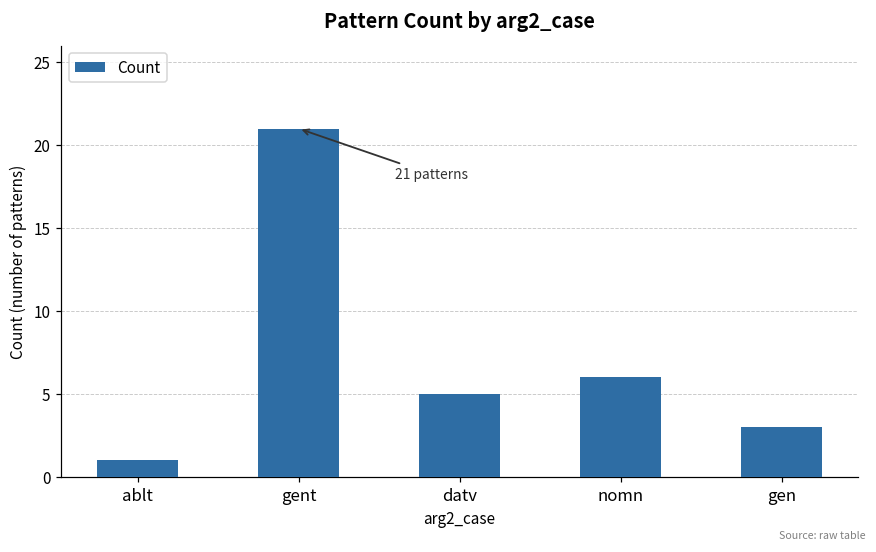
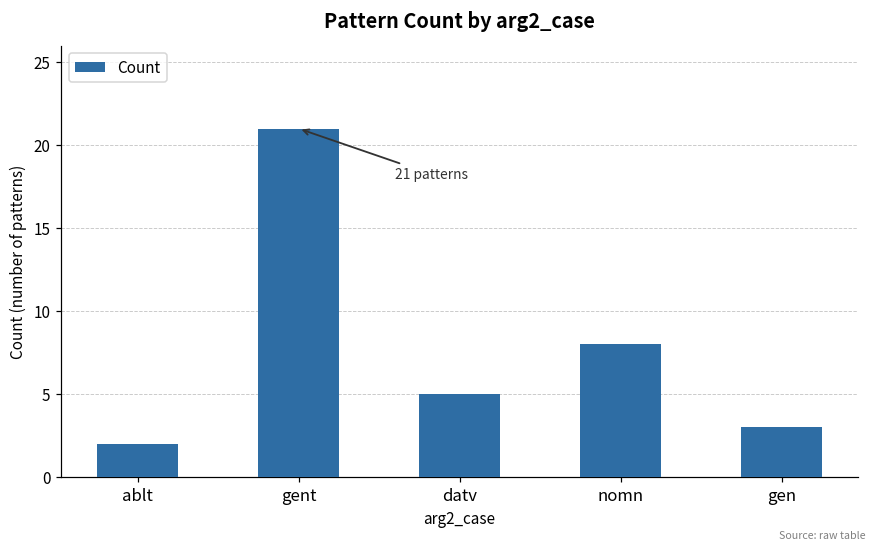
  {
-   "ablt": 1,
+   "ablt": 2,
    "datv": 5,
-   "nomn": 6,
+   "nomn": 8,
    "gen": 3
  }
